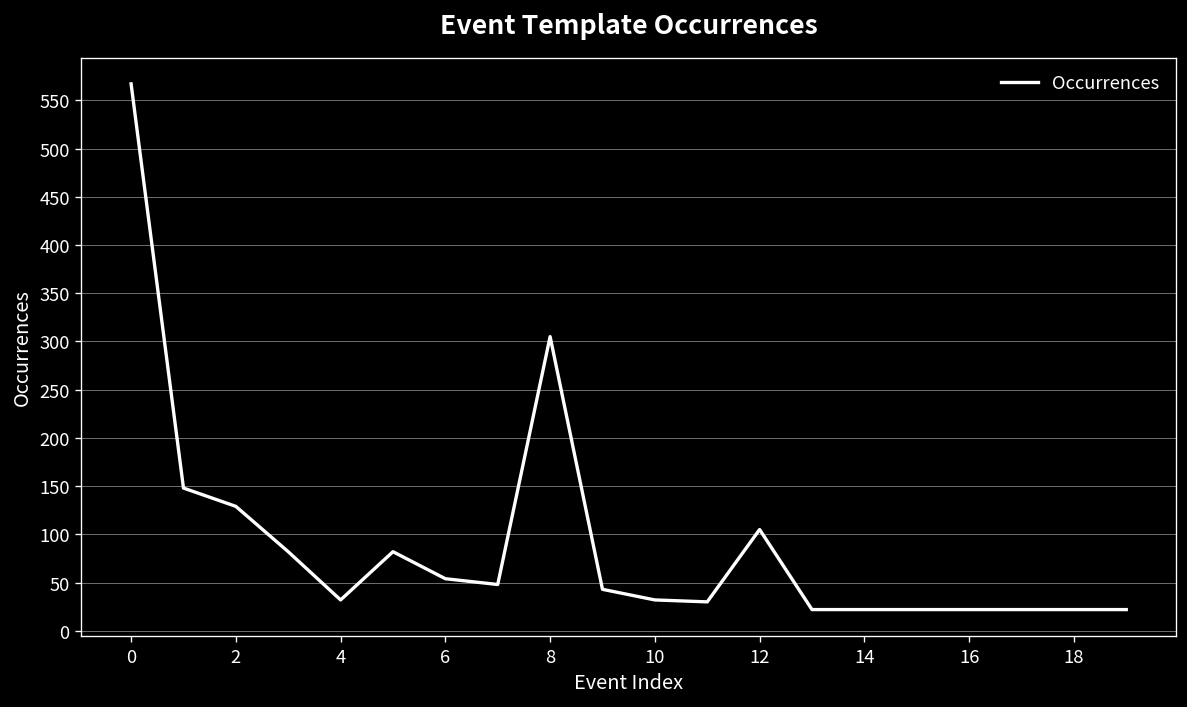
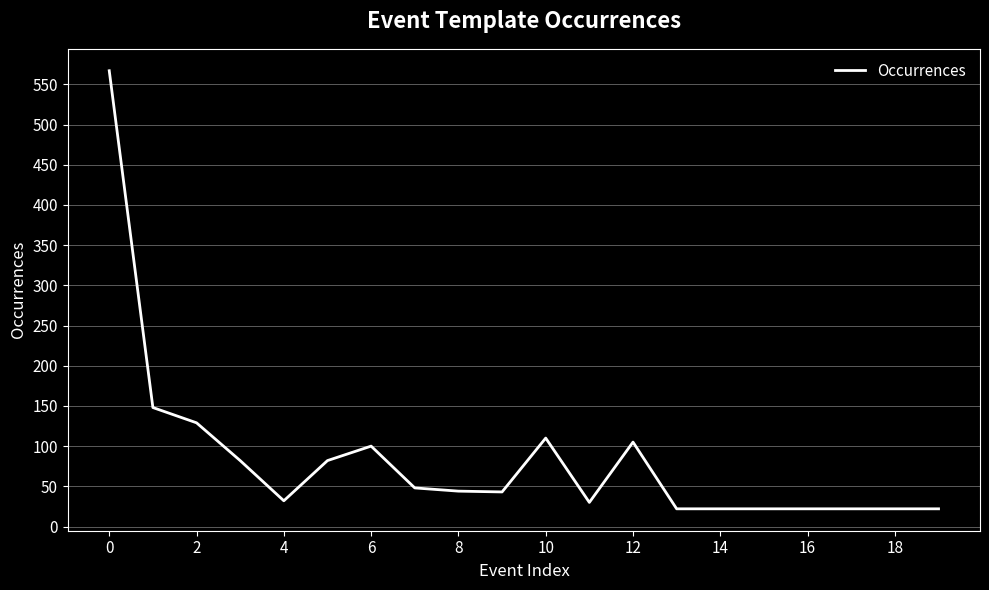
  {
    "0": 570,
    "2": 130,
    "4": 30,
-   "6": 50,
-   "8": 310,
-   "10": 30,
+   "6": 100,
+   "8": 40,
+   "10": 110,
    "12": 110,
    "14": 20,
    "16": 20,
    "18": 20
  }
